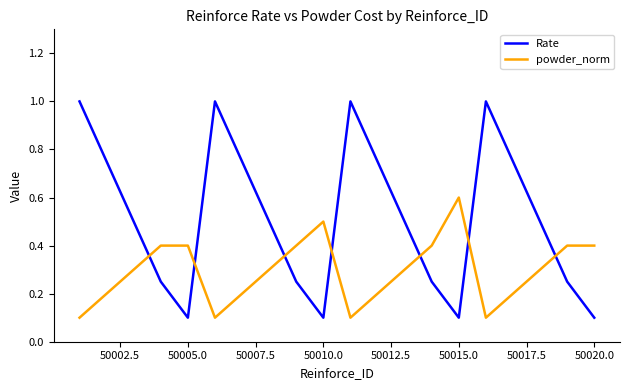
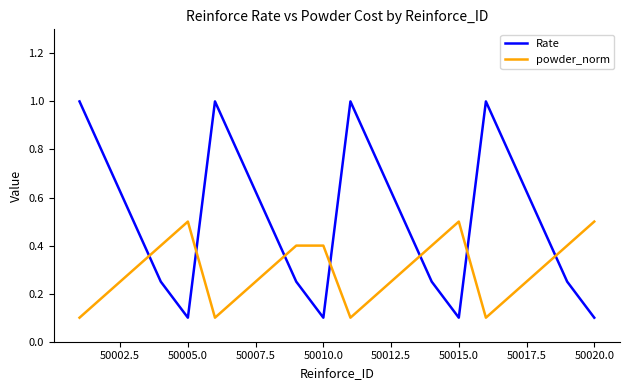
  {
    "Rate": {
      "50005.0": 0.1,
      "50010.0": 0.1,
      "50015.0": 0.1,
      "50020.0": 0.1
    },
    "powder_norm": {
-     "50005.0": 0.4,
-     "50010.0": 0.5,
-     "50015.0": 0.6,
-     "50020.0": 0.4
+     "50005.0": 0.5,
+     "50010.0": 0.4,
+     "50015.0": 0.5,
+     "50020.0": 0.5
    }
  }
